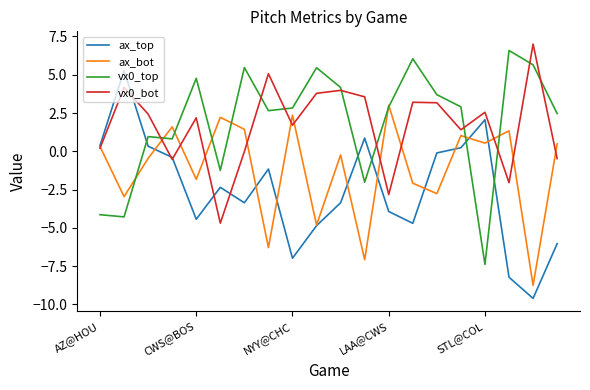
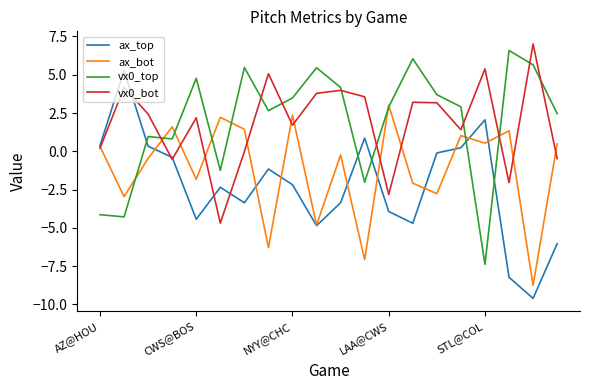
  {
    "ax_top": {
      "CWS@BOS": -4.4,
-     "NYY@CHC": -7.0,
+     "NYY@CHC": -2.2,
      "LAA@CWS": -3.9,
      "STL@COL": 2.1
    },
    "ax_bot": {
      "CWS@BOS": -1.8,
      "NYY@CHC": 2.4,
      "STL@COL": 0.5
    },
    "vx0_top": {
      "AZ@HOU": -4.1,
      "CWS@BOS": 4.8,
-     "NYY@CHC": 2.8,
+     "NYY@CHC": 3.5,
      "STL@COL": -7.4
    },
    "vx0_bot": {
      "CWS@BOS": 2.2,
      "NYY@CHC": 1.7,
      "LAA@CWS": -2.8,
-     "STL@COL": 2.5
+     "STL@COL": 5.4
    }
  }
